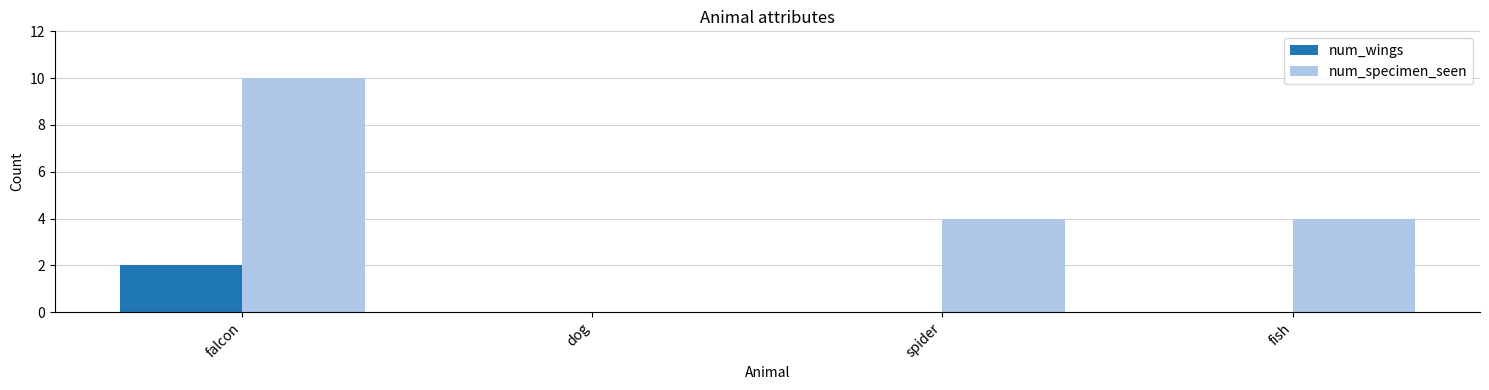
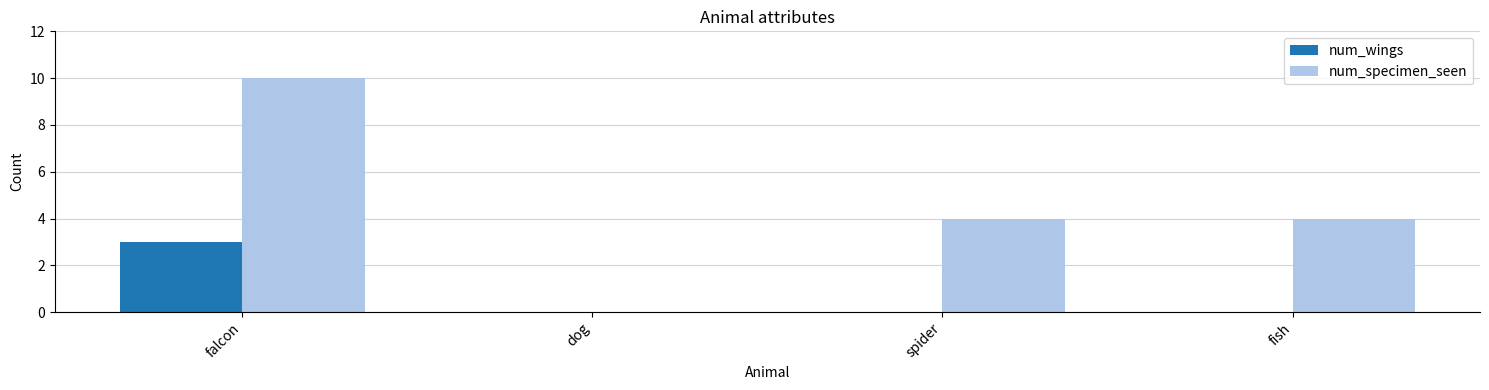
  {
    "num_wings": {
-     "falcon": 2,
+     "falcon": 3,
      "dog": 0,
      "spider": 0,
      "fish": 0
    },
    "num_specimen_seen": {
      "falcon": 10,
      "dog": 0,
      "spider": 4,
      "fish": 4
    }
  }
